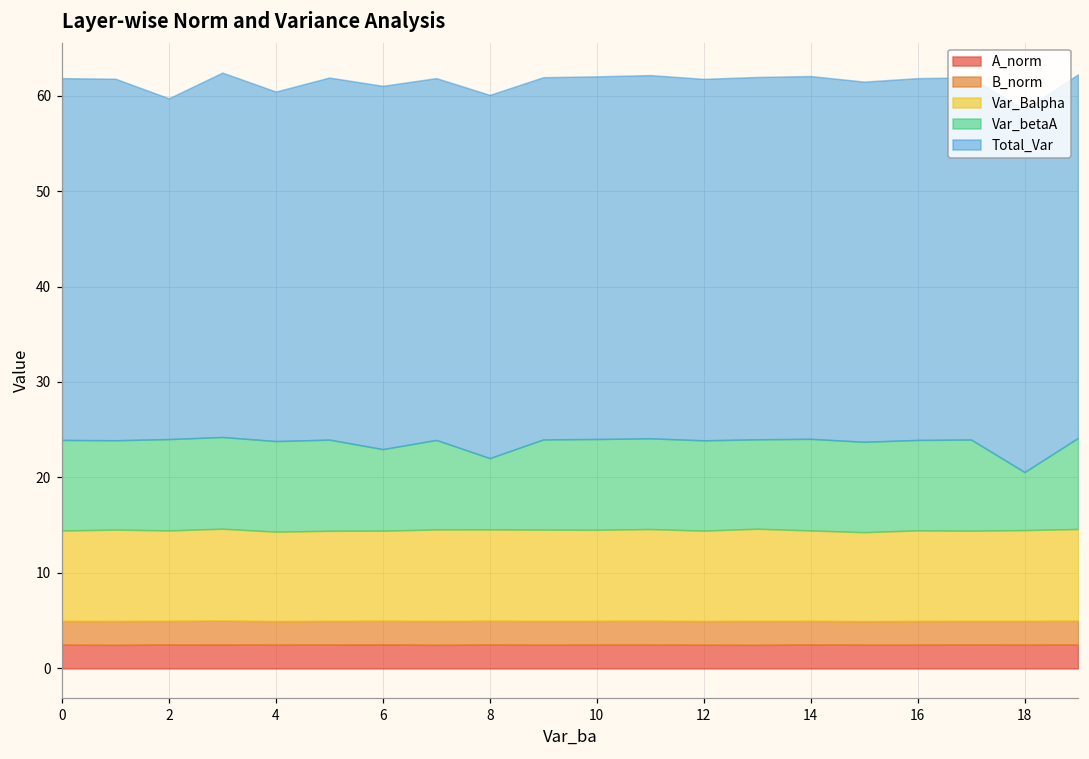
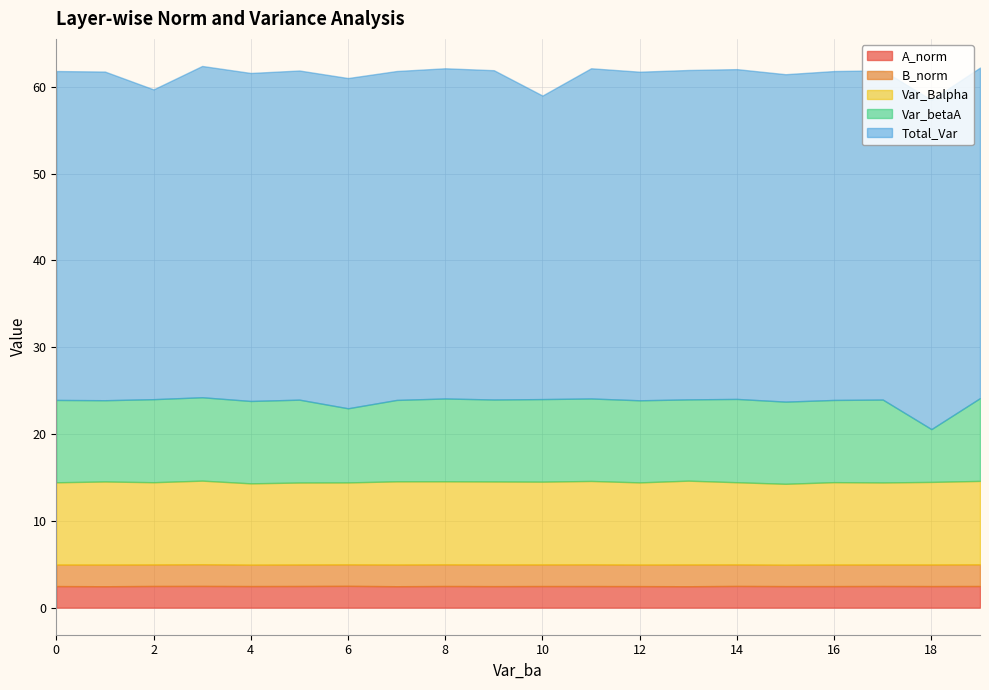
  {
    "Var_Balpha": {
      "0": 9,
      "2": 9,
      "4": 9,
      "6": 9,
      "8": 10,
      "10": 10,
      "12": 9,
      "14": 9,
      "16": 9,
      "18": 10
    },
    "Var_betaA": {
      "0": 9,
      "2": 10,
      "4": 9,
      "6": 9,
-     "8": 7,
+     "8": 10,
      "10": 10,
      "12": 9,
      "14": 10,
      "16": 9,
      "18": 6
    },
    "Total_Var": {
      "0": 38,
      "2": 36,
-     "4": 37,
+     "4": 38,
      "6": 38,
      "8": 38,
-     "10": 38,
+     "10": 35,
      "12": 38,
      "14": 38,
      "16": 38
    }
  }
